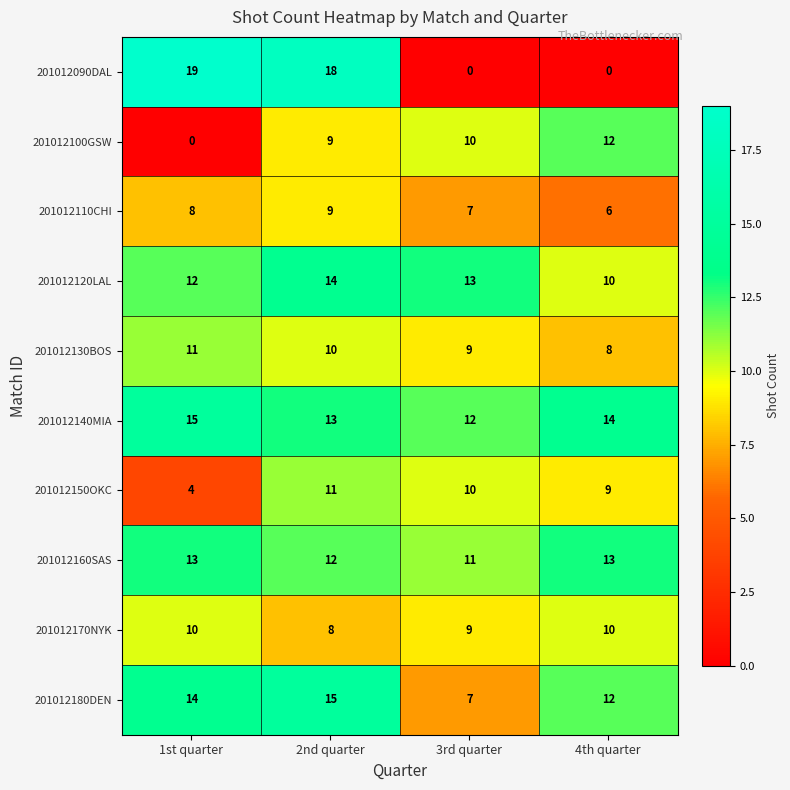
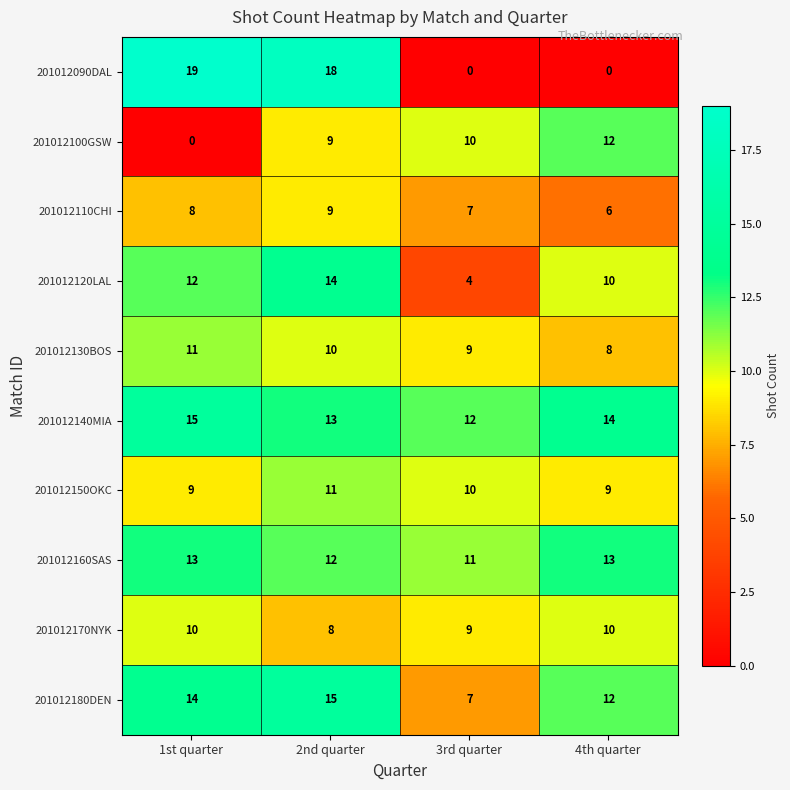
  {
    "201012090DAL": {
      "1st quarter": 19,
      "2nd quarter": 18,
      "3rd quarter": 0,
      "4th quarter": 0
    },
    "201012100GSW": {
      "1st quarter": 0,
      "2nd quarter": 9,
      "3rd quarter": 10,
      "4th quarter": 12
    },
    "201012110CHI": {
      "1st quarter": 8,
      "2nd quarter": 9,
      "3rd quarter": 7,
      "4th quarter": 6
    },
    "201012120LAL": {
      "1st quarter": 12,
      "2nd quarter": 14,
-     "3rd quarter": 13,
+     "3rd quarter": 4,
      "4th quarter": 10
    },
    "201012130BOS": {
      "1st quarter": 11,
      "2nd quarter": 10,
      "3rd quarter": 9,
      "4th quarter": 8
    },
    "201012140MIA": {
      "1st quarter": 15,
      "2nd quarter": 13,
      "3rd quarter": 12,
      "4th quarter": 14
    },
    "201012150OKC": {
-     "1st quarter": 4,
+     "1st quarter": 9,
      "2nd quarter": 11,
      "3rd quarter": 10,
      "4th quarter": 9
    },
    "201012160SAS": {
      "1st quarter": 13,
      "2nd quarter": 12,
      "3rd quarter": 11,
      "4th quarter": 13
    },
    "201012170NYK": {
      "1st quarter": 10,
      "2nd quarter": 8,
      "3rd quarter": 9,
      "4th quarter": 10
    },
    "201012180DEN": {
      "1st quarter": 14,
      "2nd quarter": 15,
      "3rd quarter": 7,
      "4th quarter": 12
    }
  }
